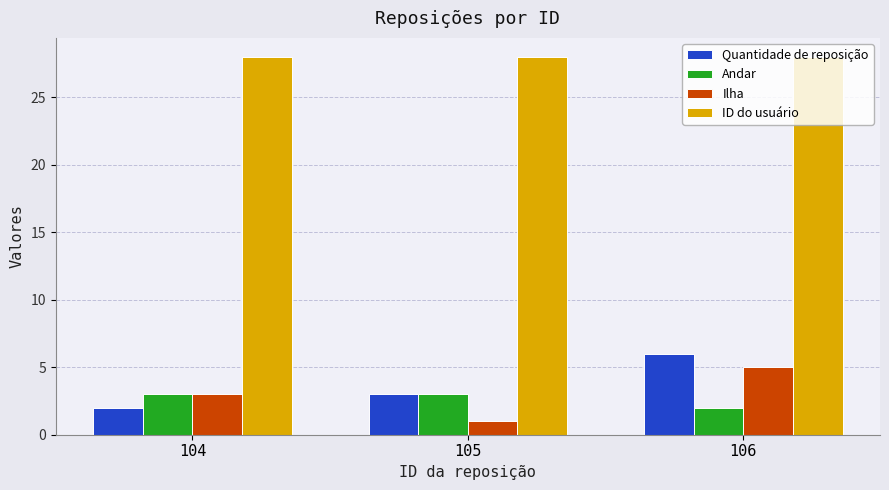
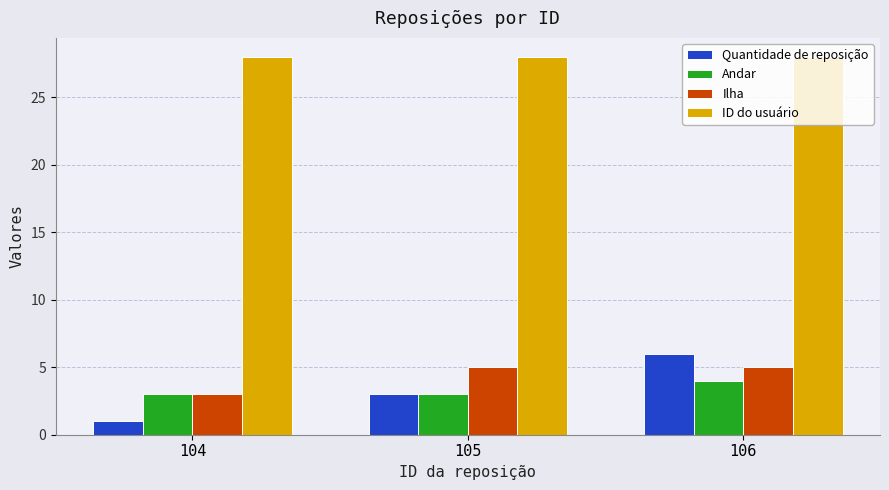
  {
    "Quantidade de reposição": {
-     "104": 2,
+     "104": 1,
      "105": 3,
      "106": 6
    },
    "Andar": {
      "104": 3,
      "105": 3,
-     "106": 2
+     "106": 4
    },
    "Ilha": {
      "104": 3,
-     "105": 1,
+     "105": 5,
      "106": 5
    },
    "ID do usuário": {
      "104": 28,
      "105": 28
    }
  }
